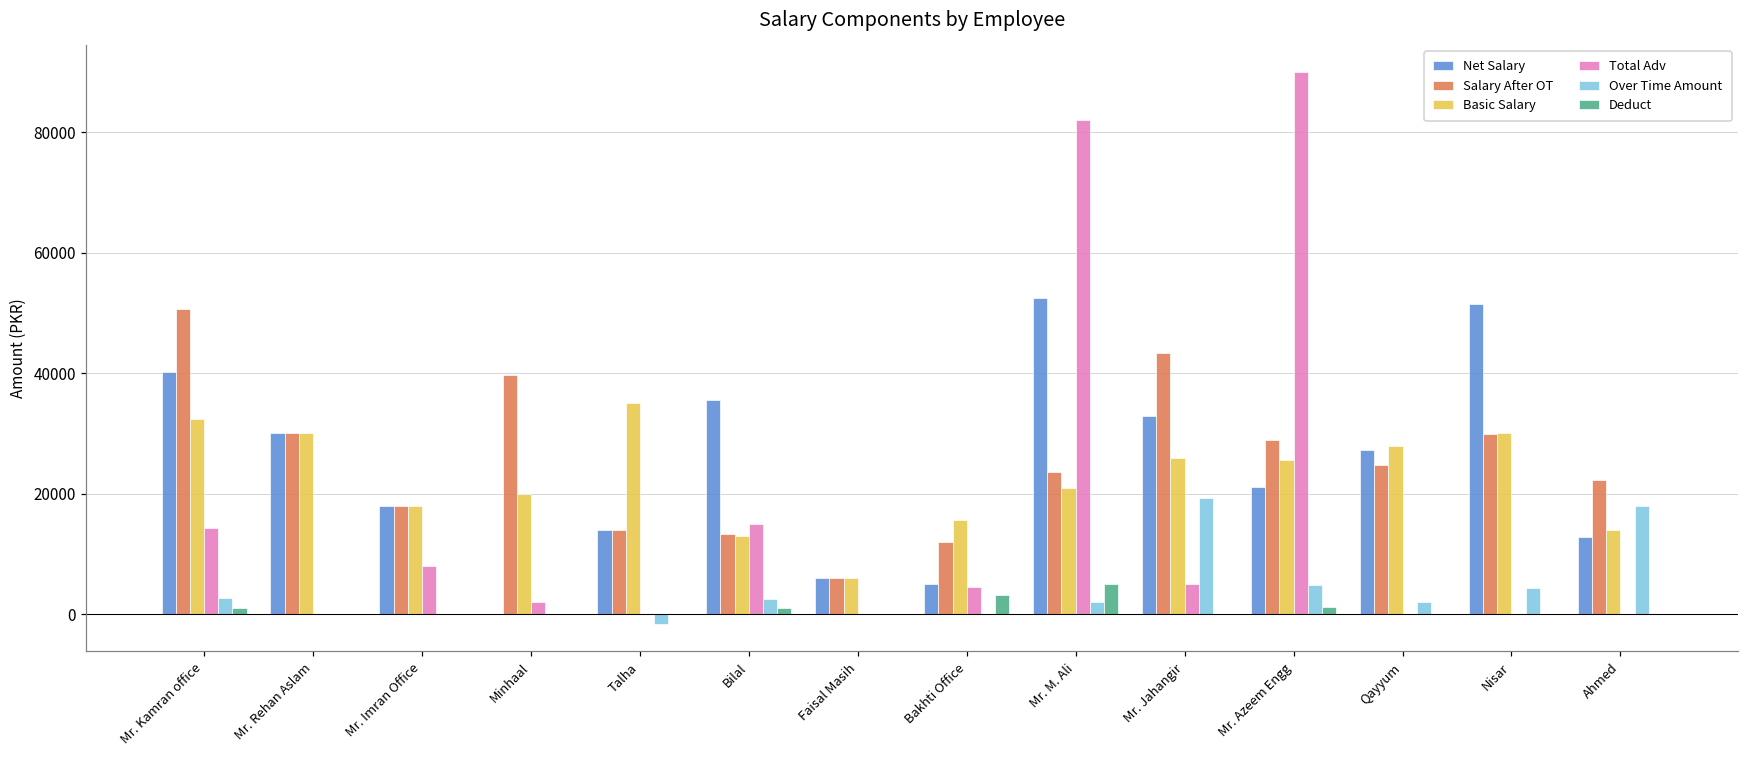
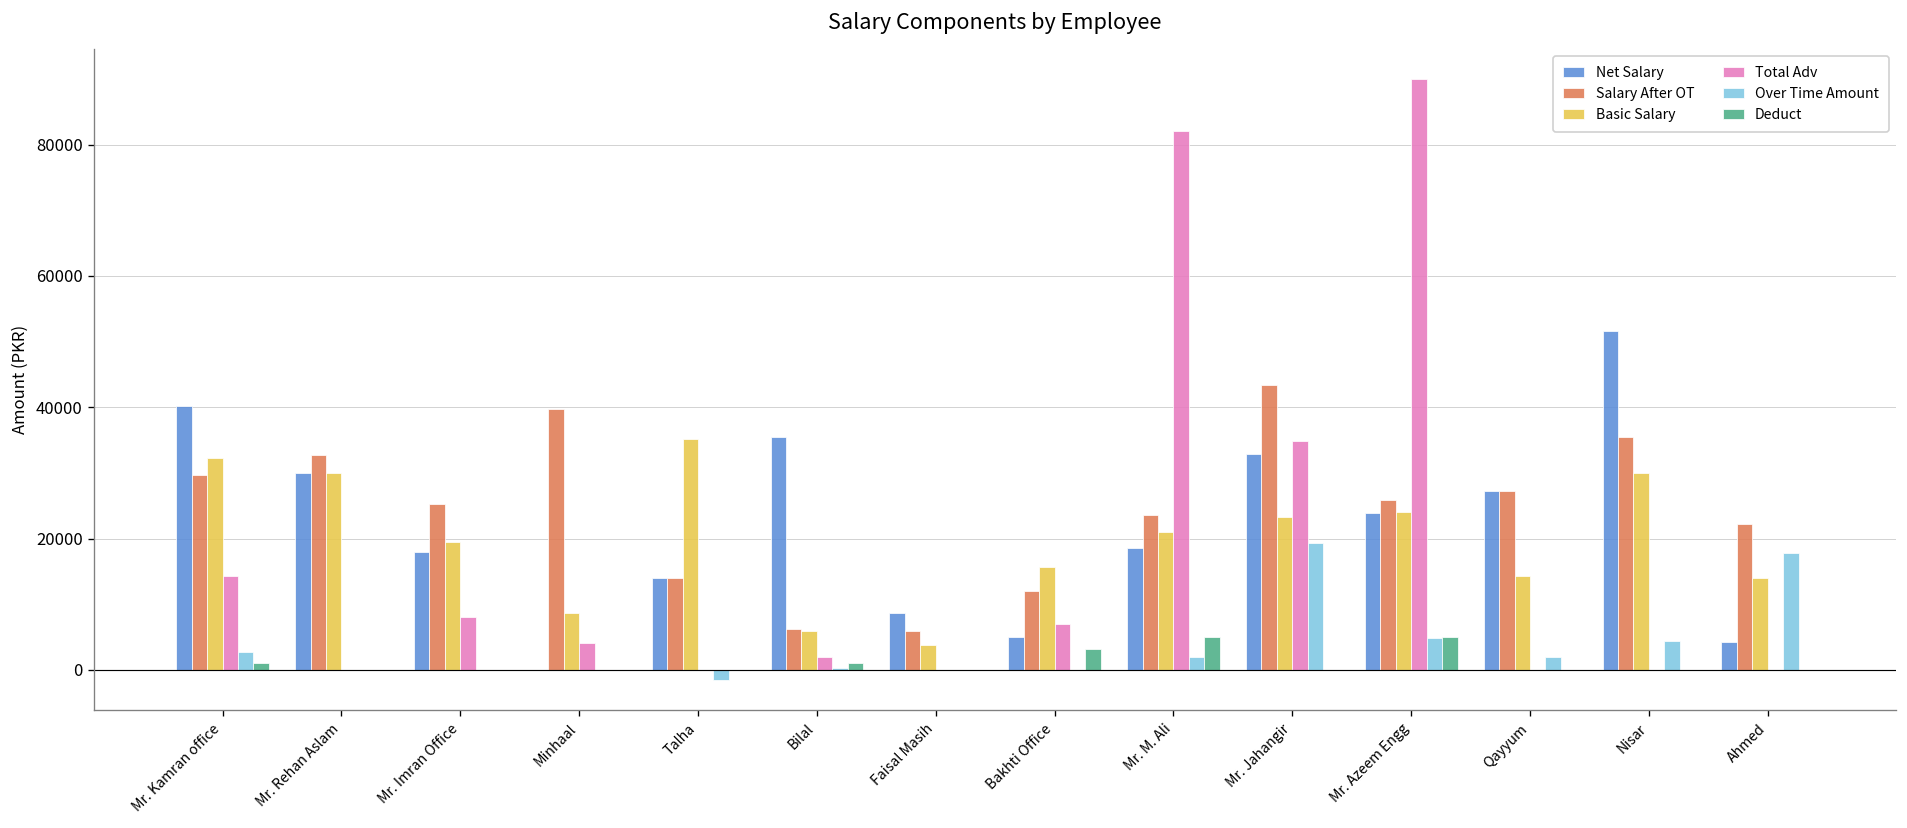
  {
    "Net Salary": {
      "Mr. Kamran office": 40000,
      "Mr. Rehan Aslam": 30000,
      "Mr. Imran Office": 18000,
      "Minhaal": 0,
      "Talha": 14000,
      "Bilal": 35000,
-     "Faisal Masih": 6000,
+     "Faisal Masih": 9000,
      "Bakhti Office": 5000,
-     "Mr. M. Ali": 53000,
+     "Mr. M. Ali": 19000,
      "Mr. Jahangir": 33000,
-     "Mr. Azeem Engg": 21000,
+     "Mr. Azeem Engg": 24000,
      "Qayyum": 27000,
      "Nisar": 52000,
-     "Ahmed": 13000
+     "Ahmed": 4000
    },
    "Salary After OT": {
-     "Mr. Kamran office": 51000,
-     "Mr. Rehan Aslam": 30000,
-     "Mr. Imran Office": 18000,
+     "Mr. Kamran office": 30000,
+     "Mr. Rehan Aslam": 33000,
+     "Mr. Imran Office": 25000,
      "Minhaal": 40000,
      "Talha": 14000,
-     "Bilal": 13000,
+     "Bilal": 6000,
      "Faisal Masih": 6000,
      "Bakhti Office": 12000,
      "Mr. M. Ali": 24000,
      "Mr. Jahangir": 43000,
-     "Mr. Azeem Engg": 29000,
-     "Qayyum": 25000,
-     "Nisar": 30000,
+     "Mr. Azeem Engg": 26000,
+     "Qayyum": 27000,
+     "Nisar": 35000,
      "Ahmed": 22000
    },
    "Basic Salary": {
      "Mr. Kamran office": 32000,
      "Mr. Rehan Aslam": 30000,
-     "Mr. Imran Office": 18000,
-     "Minhaal": 20000,
+     "Mr. Imran Office": 20000,
+     "Minhaal": 9000,
      "Talha": 35000,
-     "Bilal": 13000,
-     "Faisal Masih": 6000,
+     "Bilal": 6000,
+     "Faisal Masih": 4000,
      "Bakhti Office": 16000,
      "Mr. M. Ali": 21000,
-     "Mr. Jahangir": 26000,
-     "Mr. Azeem Engg": 26000,
-     "Qayyum": 28000,
+     "Mr. Jahangir": 23000,
+     "Mr. Azeem Engg": 24000,
+     "Qayyum": 14000,
      "Nisar": 30000,
      "Ahmed": 14000
    },
    "Total Adv": {
      "Mr. Kamran office": 14000,
      "Mr. Rehan Aslam": 0,
      "Mr. Imran Office": 8000,
-     "Minhaal": 2000,
+     "Minhaal": 4000,
      "Talha": 0,
-     "Bilal": 15000,
+     "Bilal": 2000,
      "Faisal Masih": 0,
-     "Bakhti Office": 4000,
+     "Bakhti Office": 7000,
      "Mr. M. Ali": 82000,
-     "Mr. Jahangir": 5000,
+     "Mr. Jahangir": 35000,
      "Mr. Azeem Engg": 90000,
      "Qayyum": 0,
      "Nisar": 0,
      "Ahmed": 0
    },
    "Over Time Amount": {
      "Mr. Kamran office": 3000,
      "Mr. Rehan Aslam": 0,
      "Mr. Imran Office": 0,
      "Minhaal": 0,
      "Talha": -2000,
-     "Bilal": 2000,
+     "Bilal": 0,
      "Faisal Masih": 0,
      "Bakhti Office": 0,
      "Mr. M. Ali": 2000,
      "Mr. Jahangir": 19000,
      "Mr. Azeem Engg": 5000,
      "Qayyum": 2000,
      "Nisar": 4000,
      "Ahmed": 18000
    },
    "Deduct": {
      "Mr. Kamran office": 1000,
      "Mr. Rehan Aslam": 0,
      "Mr. Imran Office": 0,
      "Minhaal": 0,
      "Talha": 0,
      "Bilal": 1000,
      "Faisal Masih": 0,
      "Bakhti Office": 3000,
      "Mr. M. Ali": 5000,
      "Mr. Jahangir": 0,
-     "Mr. Azeem Engg": 1000,
+     "Mr. Azeem Engg": 5000,
      "Qayyum": 0,
      "Nisar": 0,
      "Ahmed": 0
    }
  }
